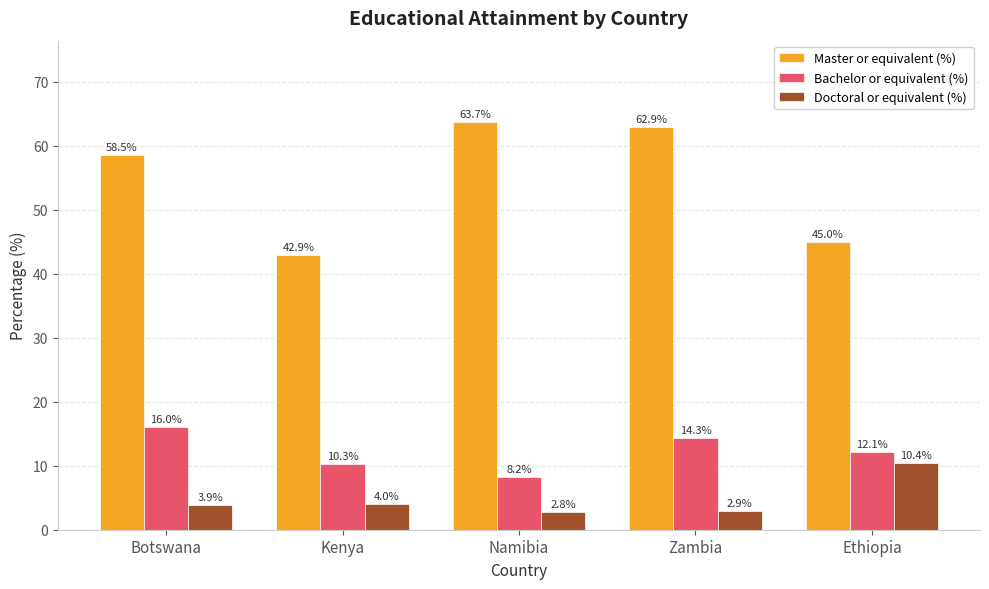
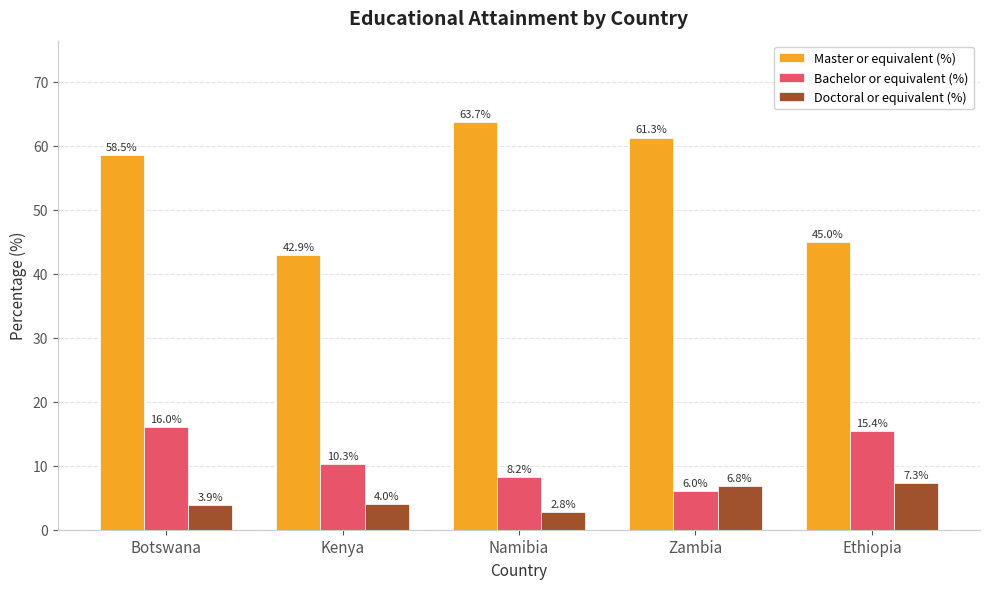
  {
    "Master or equivalent (%)": {
      "Botswana": "58.5%",
      "Kenya": "42.9%",
      "Namibia": "63.7%",
-     "Zambia": "62.9%",
+     "Zambia": "61.3%",
      "Ethiopia": "45.0%"
    },
    "Bachelor or equivalent (%)": {
      "Botswana": "16.0%",
      "Kenya": "10.3%",
      "Namibia": "8.2%",
-     "Zambia": "14.3%",
-     "Ethiopia": "12.1%"
+     "Zambia": "6.0%",
+     "Ethiopia": "15.4%"
    },
    "Doctoral or equivalent (%)": {
      "Botswana": "3.9%",
      "Kenya": "4.0%",
      "Namibia": "2.8%",
-     "Zambia": "2.9%",
-     "Ethiopia": "10.4%"
+     "Zambia": "6.8%",
+     "Ethiopia": "7.3%"
    }
  }
